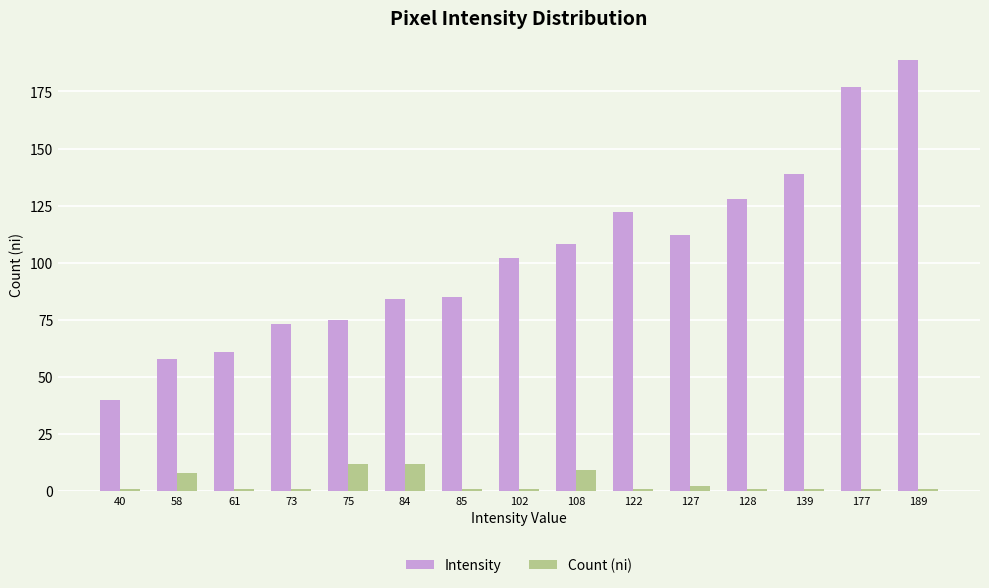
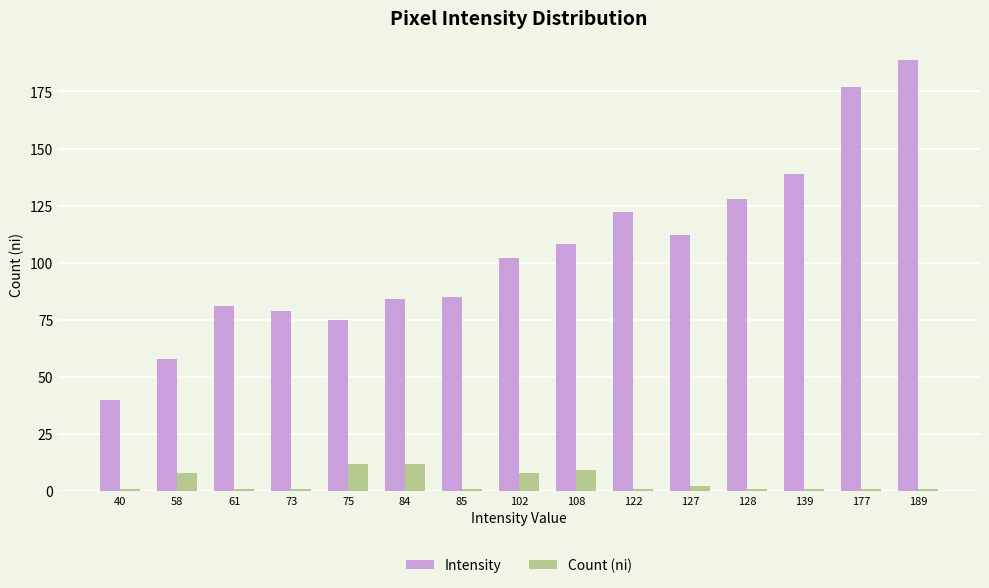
  {
    "Intensity": {
      "40": 40,
      "58": 58,
-     "61": 61,
-     "73": 73,
+     "61": 81,
+     "73": 79,
      "75": 75,
      "84": 84,
      "85": 85,
      "102": 102,
      "108": 108,
      "122": 122,
      "127": 112,
      "128": 128,
      "139": 139,
      "177": 177,
      "189": 189
    },
    "Count (ni)": {
      "58": 8,
      "75": 12,
      "84": 12,
-     "102": 1,
+     "102": 8,
      "108": 9,
      "127": 2
    }
  }
